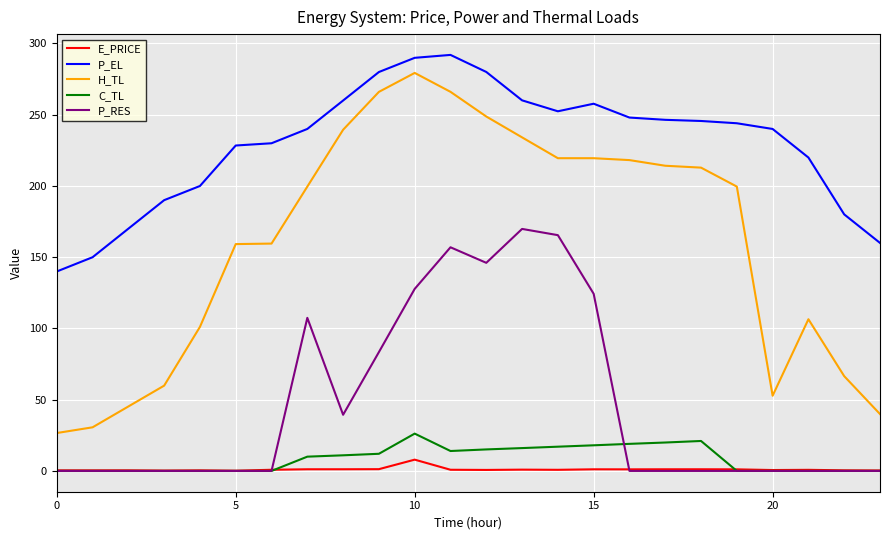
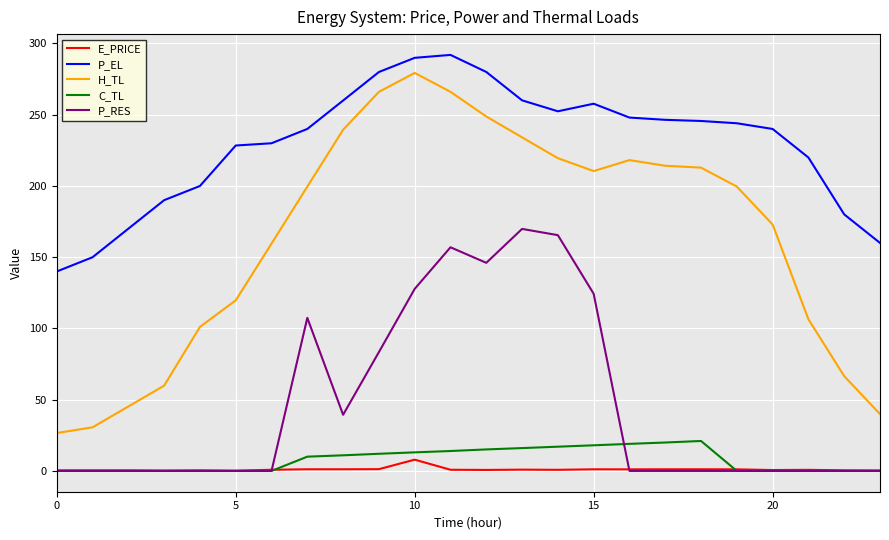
  {
    "E_PRICE": {
      "10": 8,
      "15": 1
    },
    "P_EL": {
      "0": 140,
      "5": 228,
      "10": 290,
      "15": 258,
      "20": 240
    },
    "H_TL": {
      "0": 27,
-     "5": 159,
+     "5": 120,
      "10": 279,
-     "15": 219,
-     "20": 53
+     "15": 210,
+     "20": 173
    },
    "C_TL": {
-     "10": 26,
+     "10": 13,
      "15": 18
    },
    "P_RES": {
      "10": 128,
      "15": 124
    }
  }
